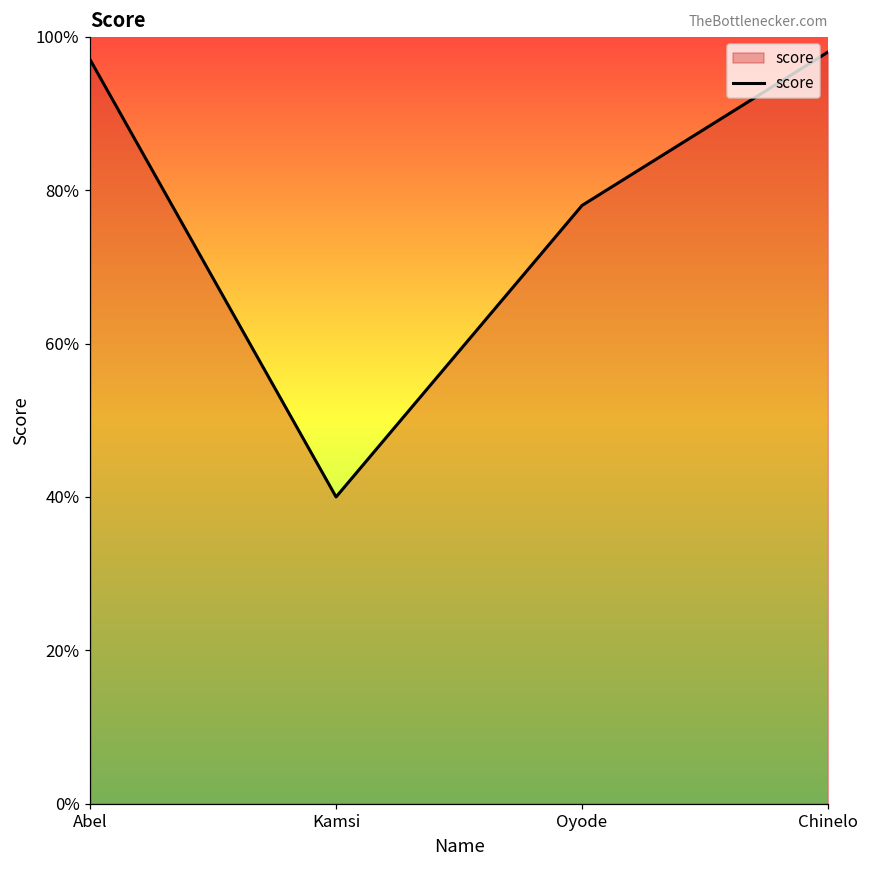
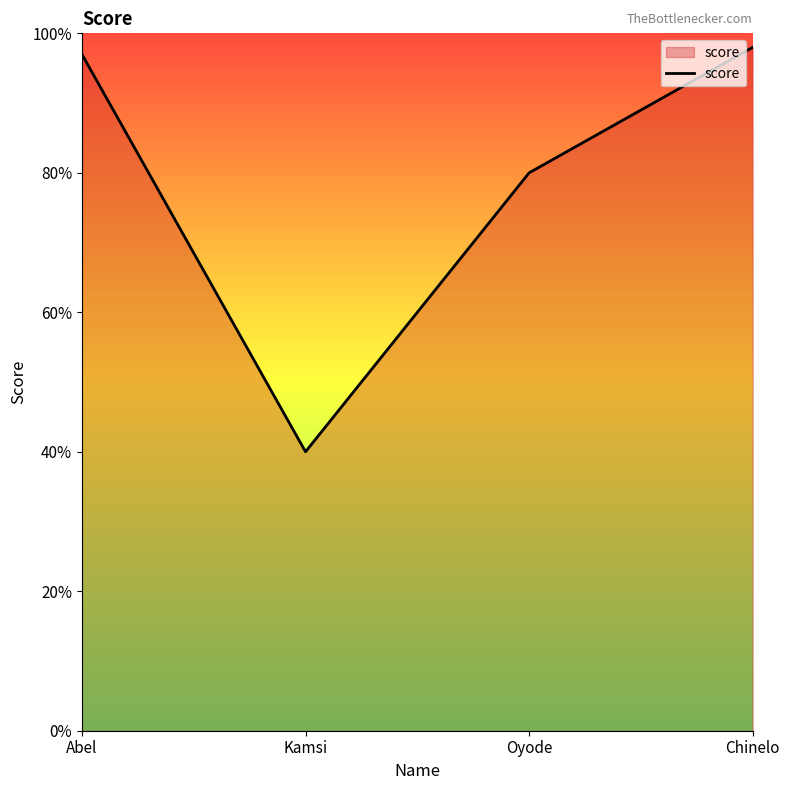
  {
    "Abel": "97%",
    "Kamsi": "40%",
-   "Oyode": "78%",
+   "Oyode": "80%",
    "Chinelo": "98%"
  }
